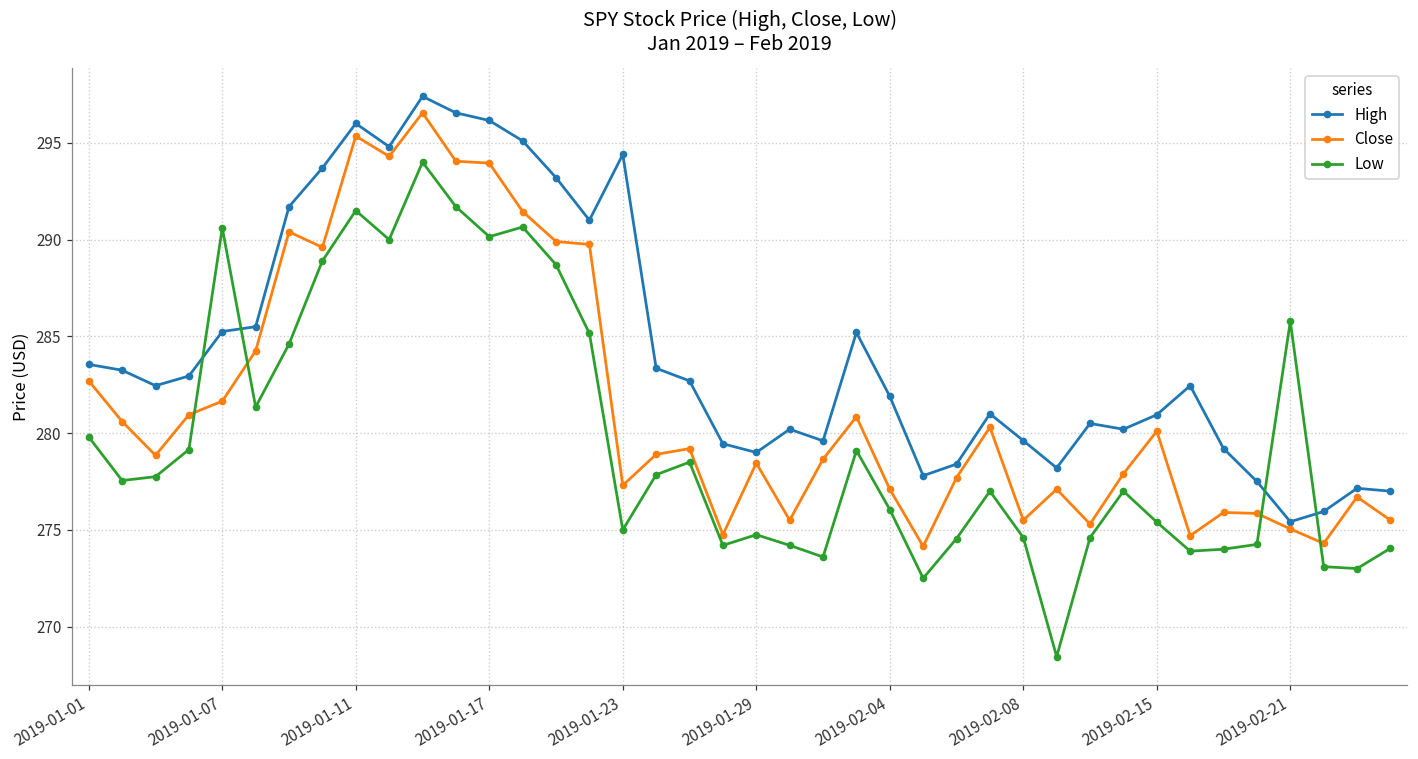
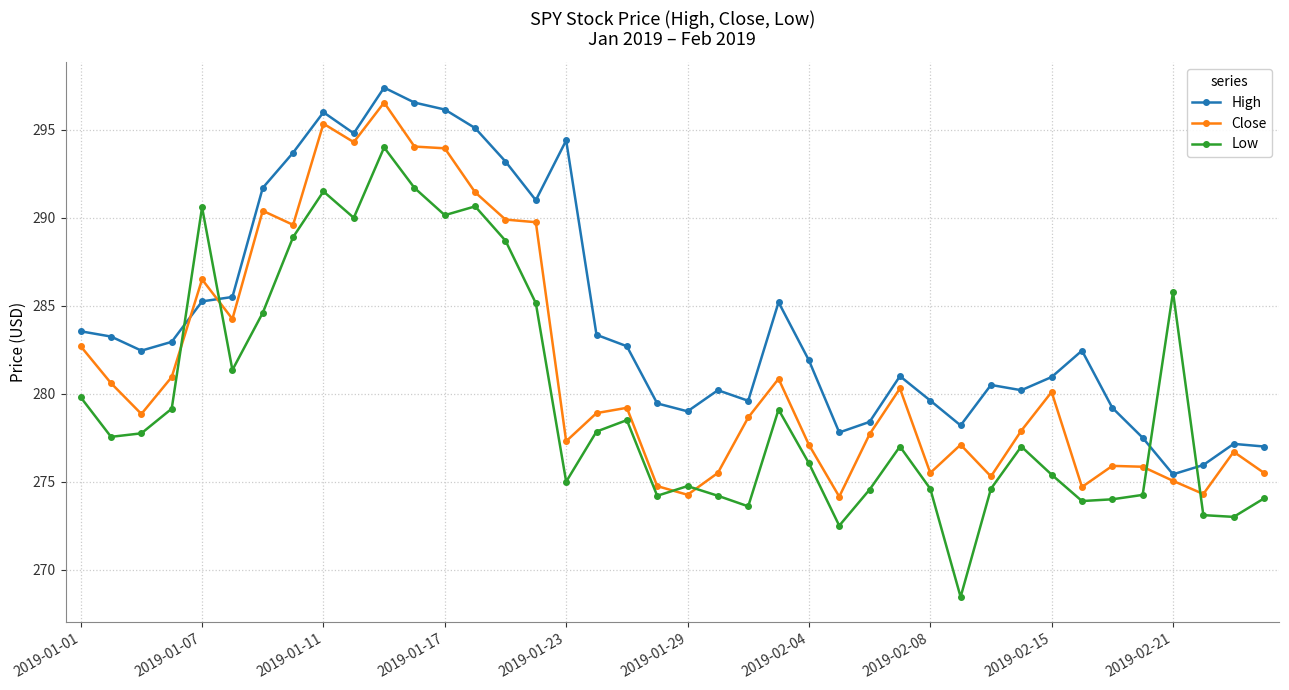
  {
    "High": {
      "2019-01-01": 283.5,
      "2019-01-07": 285.3,
      "2019-01-11": 296.0,
      "2019-01-17": 296.2,
      "2019-01-23": 294.4,
      "2019-01-29": 279.0,
      "2019-02-04": 281.9,
      "2019-02-08": 279.6,
      "2019-02-15": 281.0,
      "2019-02-21": 275.4
    },
    "Close": {
      "2019-01-01": 282.7,
-     "2019-01-07": 281.6,
+     "2019-01-07": 286.5,
      "2019-01-11": 295.4,
      "2019-01-17": 294.0,
      "2019-01-23": 277.3,
-     "2019-01-29": 278.5,
+     "2019-01-29": 274.3,
      "2019-02-04": 277.1,
      "2019-02-08": 275.5,
      "2019-02-15": 280.1,
      "2019-02-21": 275.0
    },
    "Low": {
      "2019-01-01": 279.8,
      "2019-01-07": 290.6,
      "2019-01-11": 291.5,
      "2019-01-17": 290.1,
      "2019-01-23": 275.0,
      "2019-01-29": 274.8,
      "2019-02-04": 276.0,
      "2019-02-08": 274.6,
      "2019-02-15": 275.4,
      "2019-02-21": 285.8
    }
  }
